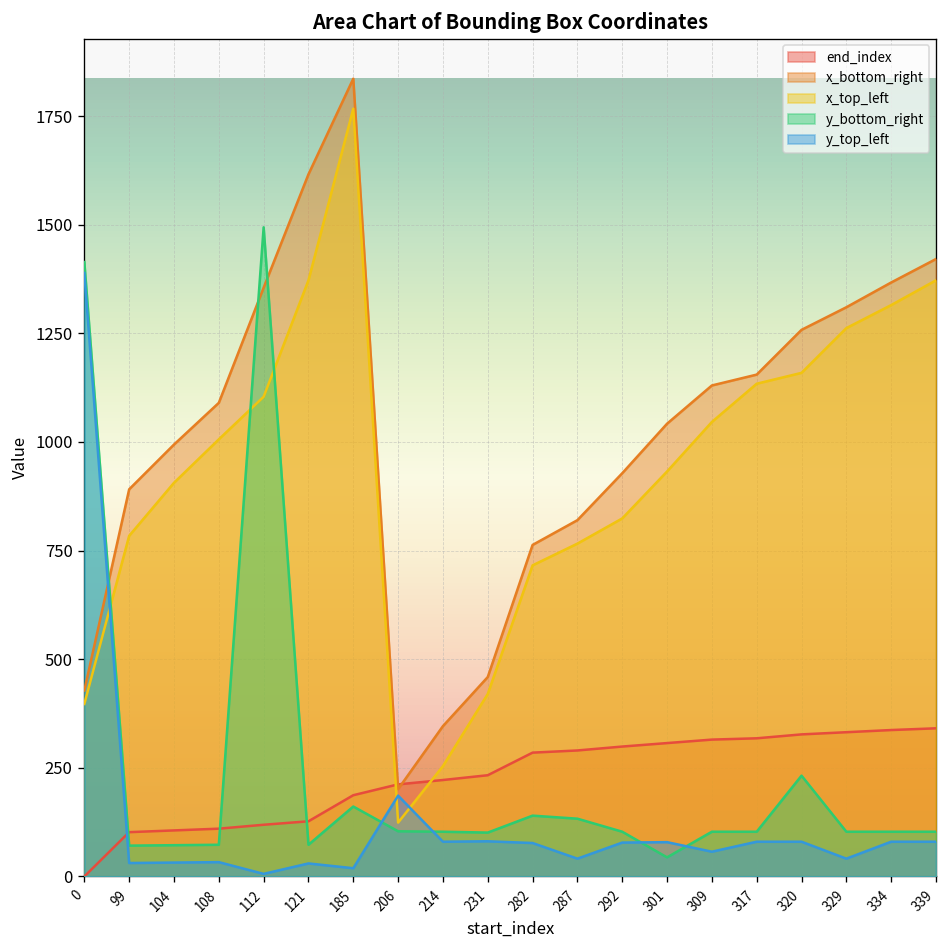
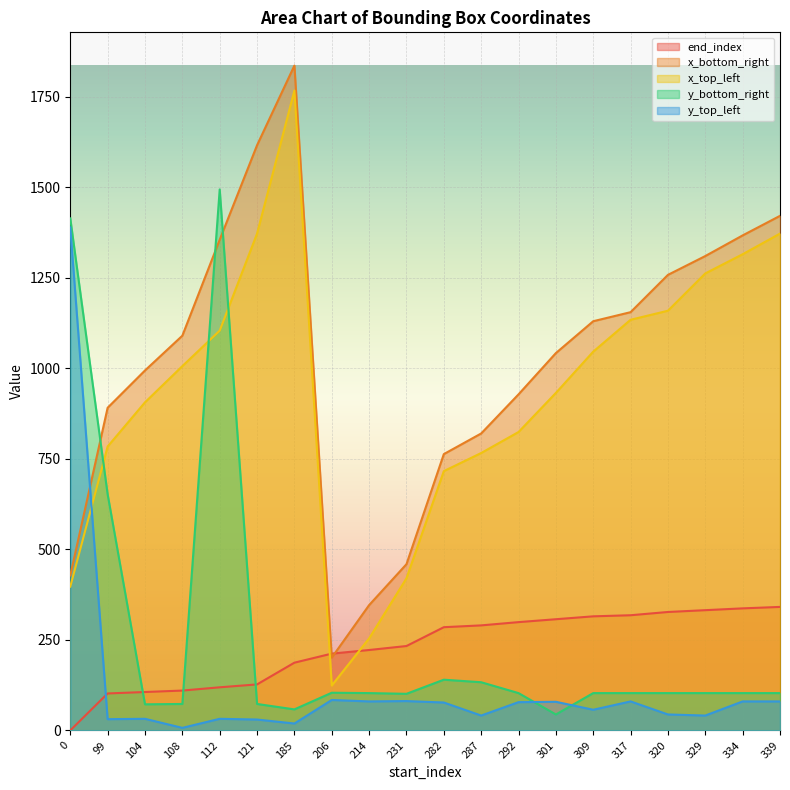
  {
    "y_bottom_right": {
      "0": 1410,
-     "99": 70,
+     "99": 650,
      "104": 70,
      "108": 70,
      "112": 1490,
      "121": 70,
-     "185": 160,
+     "185": 60,
      "206": 100,
      "214": 100,
      "231": 100,
      "282": 140,
      "287": 130,
      "292": 100,
      "301": 40,
      "309": 100,
      "317": 100,
-     "320": 230,
+     "320": 100,
      "329": 100,
      "334": 100,
      "339": 100
    },
    "y_top_left": {
      "0": 1390,
      "99": 30,
      "104": 30,
-     "108": 30,
-     "112": 10,
+     "108": 10,
+     "112": 30,
      "121": 30,
      "185": 20,
-     "206": 190,
+     "206": 80,
      "214": 80,
      "231": 80,
      "282": 80,
      "287": 40,
      "292": 80,
      "301": 80,
      "309": 60,
      "317": 80,
-     "320": 80,
+     "320": 40,
      "329": 40,
      "334": 80,
      "339": 80
    }
  }
